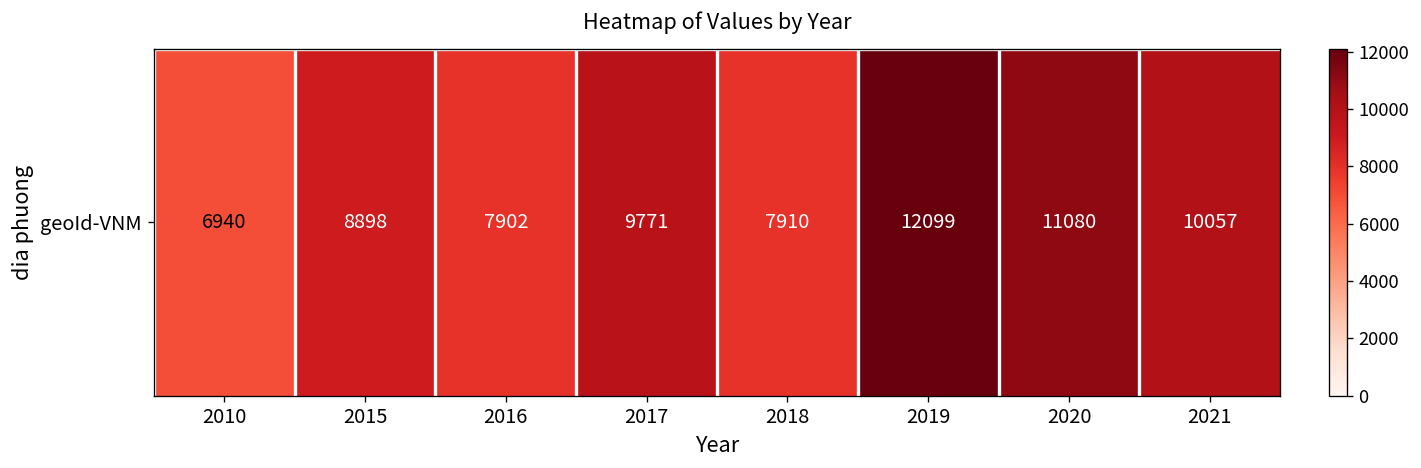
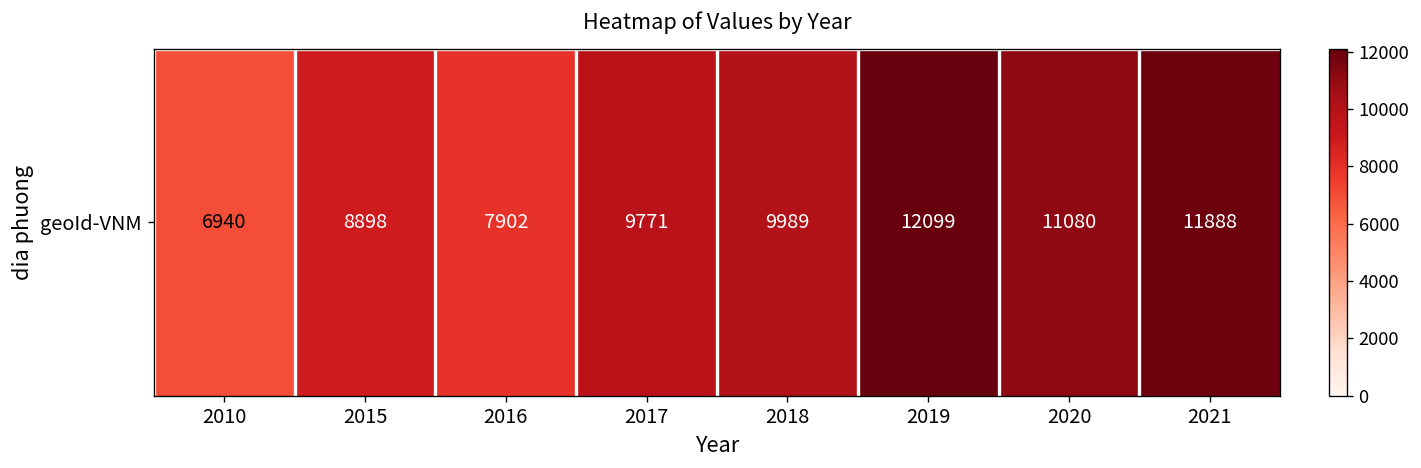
  {
    "geoId-VNM": {
      "2010": 6940,
      "2015": 8898,
      "2016": 7902,
      "2017": 9771,
-     "2018": 7910,
+     "2018": 9989,
      "2019": 12099,
      "2020": 11080,
-     "2021": 10057
+     "2021": 11888
    }
  }
